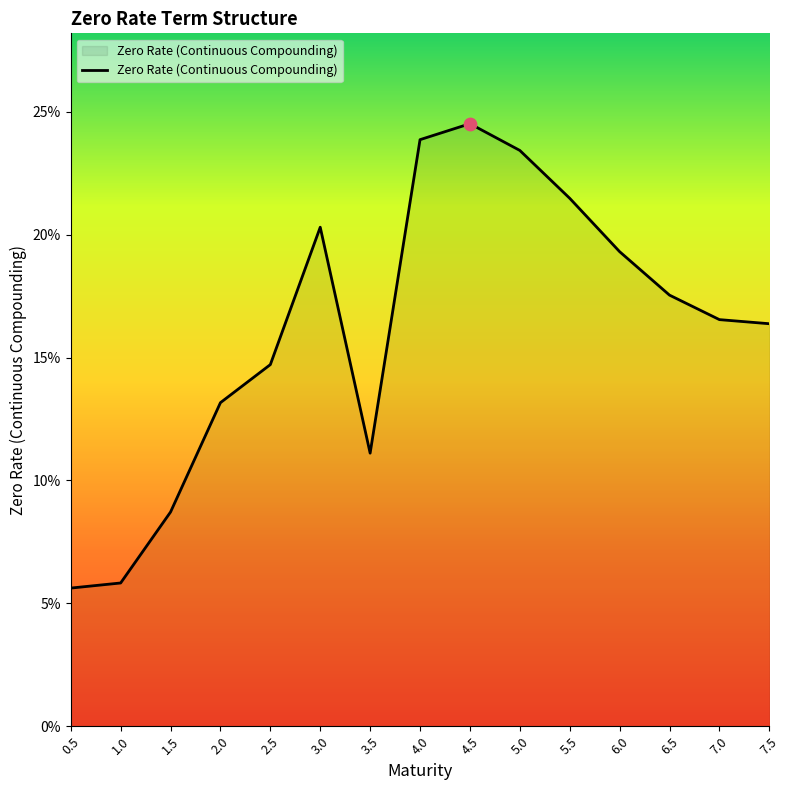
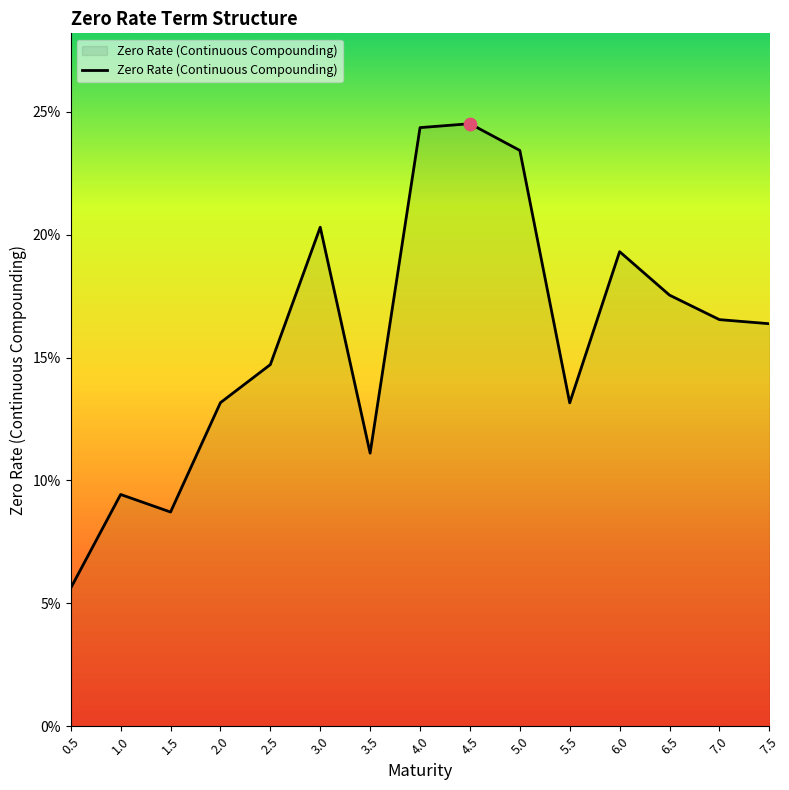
  {
    "Zero Rate (Continuous Compounding)": {
      "0.5": "5.6%",
-     "1.0": "5.8%",
+     "1.0": "9.4%",
      "1.5": "8.7%",
      "2.0": "13.2%",
      "2.5": "14.7%",
      "3.0": "20.3%",
      "3.5": "11.1%",
-     "4.0": "23.9%",
+     "4.0": "24.4%",
      "5.0": "23.4%",
-     "5.5": "21.5%",
+     "5.5": "13.2%",
      "6.0": "19.3%",
      "6.5": "17.5%",
      "7.0": "16.5%",
      "7.5": "16.4%"
    }
  }
